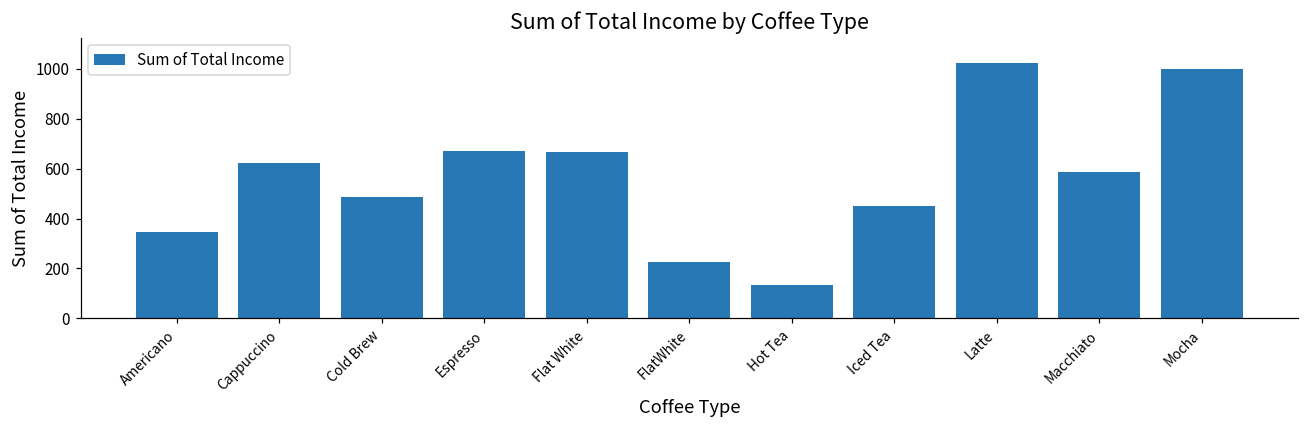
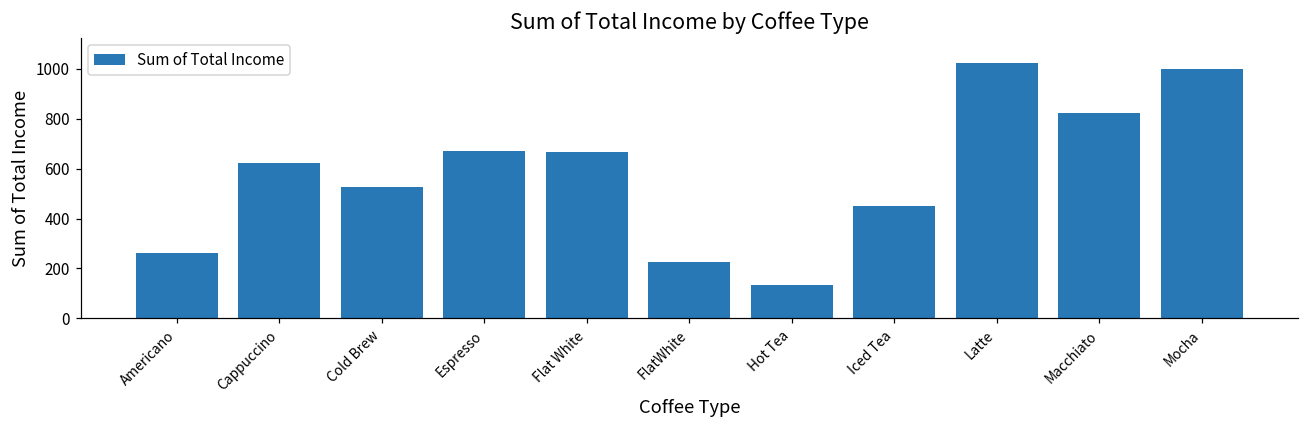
  {
-   "Americano": 350,
+   "Americano": 260,
    "Cappuccino": 620,
-   "Cold Brew": 490,
+   "Cold Brew": 530,
    "Espresso": 670,
    "Flat White": 670,
    "FlatWhite": 230,
    "Hot Tea": 130,
    "Iced Tea": 450,
    "Latte": 1020,
-   "Macchiato": 590,
+   "Macchiato": 820,
    "Mocha": 1000
  }
